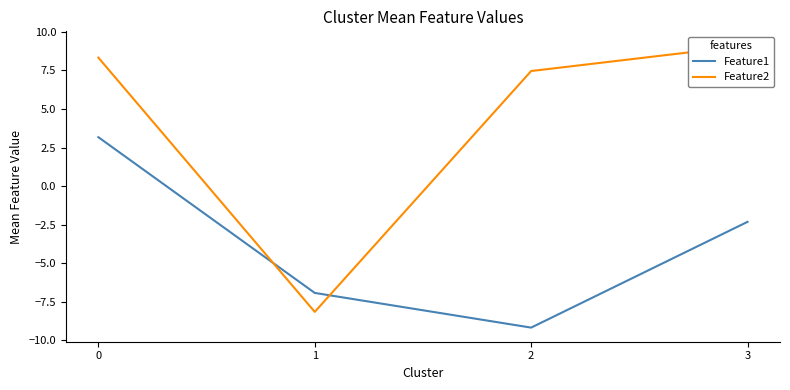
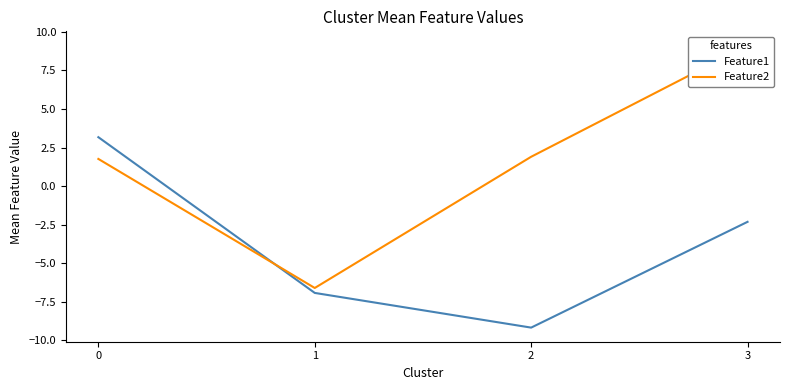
  {
    "Feature1": {
      "0": 3.2,
      "1": -6.9,
      "2": -9.2,
      "3": -2.3
    },
    "Feature2": {
-     "0": 8.3,
-     "1": -8.2,
-     "2": 7.5
+     "0": 1.8,
+     "1": -6.6,
+     "2": 1.9
    }
  }
